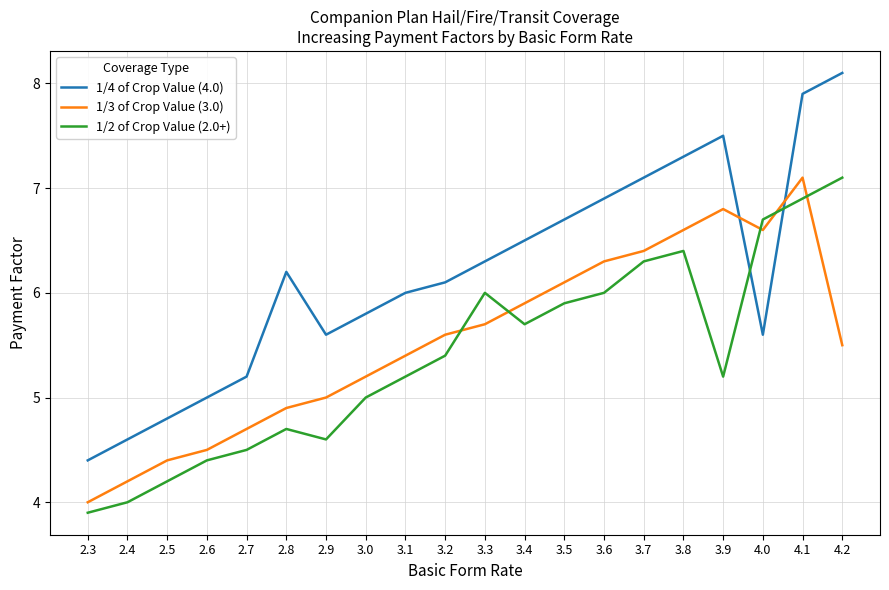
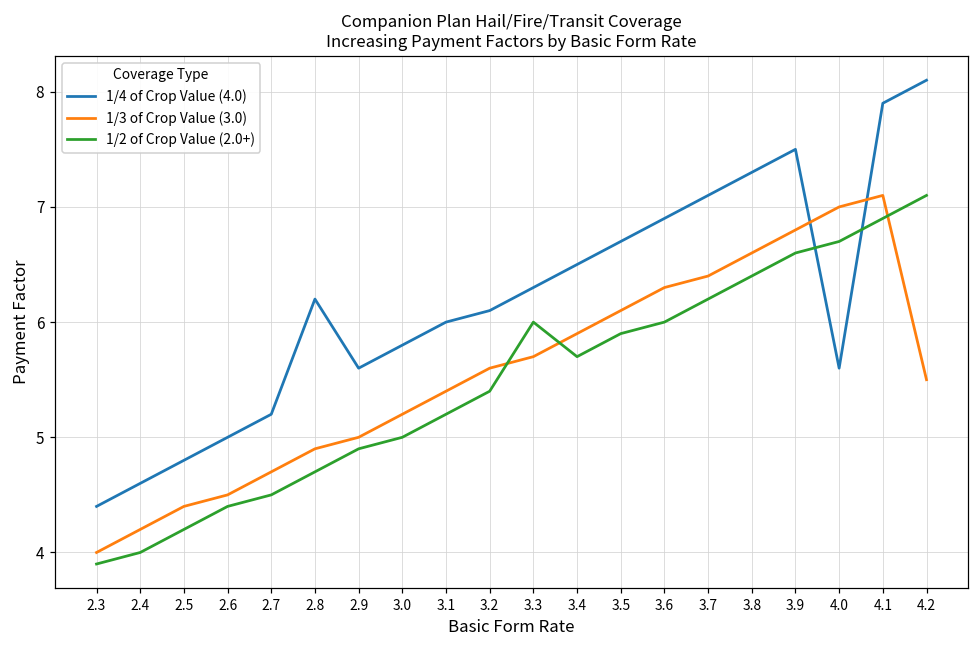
  {
    "1/4 of Crop Value (4.0)": {
      "2.3": 4.4,
      "2.4": 4.6,
      "2.5": 4.8,
      "2.6": 5.0,
      "2.7": 5.2,
      "2.8": 6.2,
      "2.9": 5.6,
      "3.0": 5.8,
      "3.1": 6.0,
      "3.2": 6.1,
      "3.3": 6.3,
      "3.4": 6.5,
      "3.5": 6.7,
      "3.6": 6.9,
      "3.7": 7.1,
      "3.8": 7.3,
      "3.9": 7.5,
      "4.0": 5.6,
      "4.1": 7.9,
      "4.2": 8.1
    },
    "1/3 of Crop Value (3.0)": {
      "2.3": 4.0,
      "2.4": 4.2,
      "2.5": 4.4,
      "2.6": 4.5,
      "2.7": 4.7,
      "2.8": 4.9,
      "2.9": 5.0,
      "3.0": 5.2,
      "3.1": 5.4,
      "3.2": 5.6,
      "3.3": 5.7,
      "3.4": 5.9,
      "3.5": 6.1,
      "3.6": 6.3,
      "3.7": 6.4,
      "3.8": 6.6,
      "3.9": 6.8,
-     "4.0": 6.6,
+     "4.0": 7.0,
      "4.1": 7.1,
      "4.2": 5.5
    },
    "1/2 of Crop Value (2.0+)": {
      "2.3": 3.9,
      "2.4": 4.0,
      "2.5": 4.2,
      "2.6": 4.4,
      "2.7": 4.5,
      "2.8": 4.7,
-     "2.9": 4.6,
+     "2.9": 4.9,
      "3.0": 5.0,
      "3.1": 5.2,
      "3.2": 5.4,
      "3.3": 6.0,
      "3.4": 5.7,
      "3.5": 5.9,
      "3.6": 6.0,
-     "3.7": 6.3,
+     "3.7": 6.2,
      "3.8": 6.4,
-     "3.9": 5.2,
+     "3.9": 6.6,
      "4.0": 6.7,
      "4.1": 6.9,
      "4.2": 7.1
    }
  }
